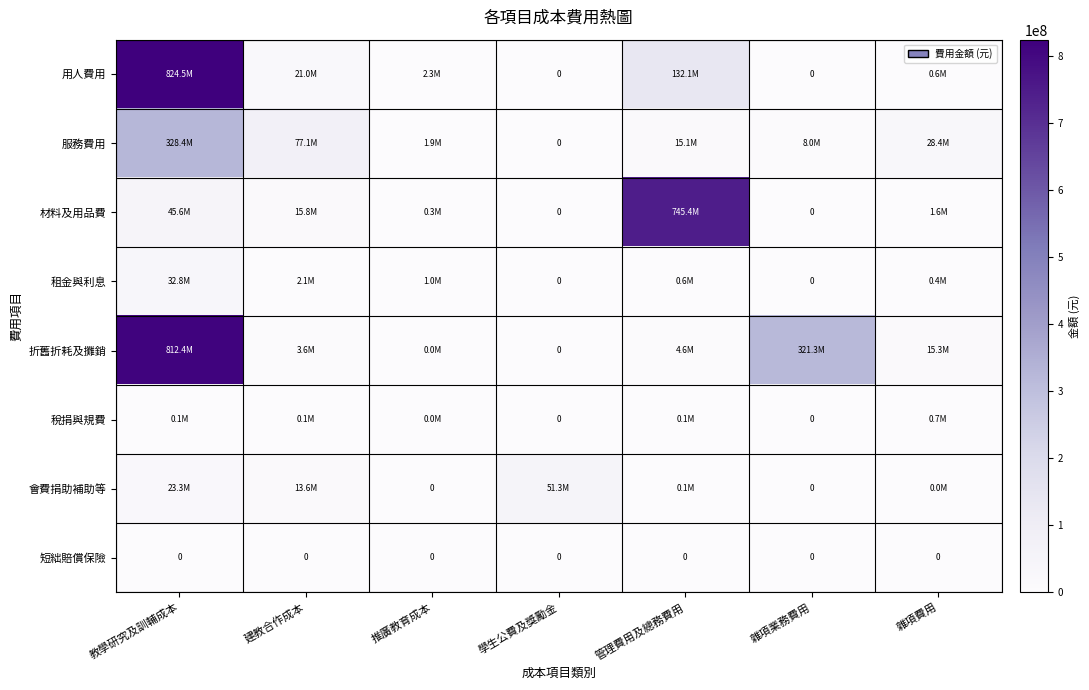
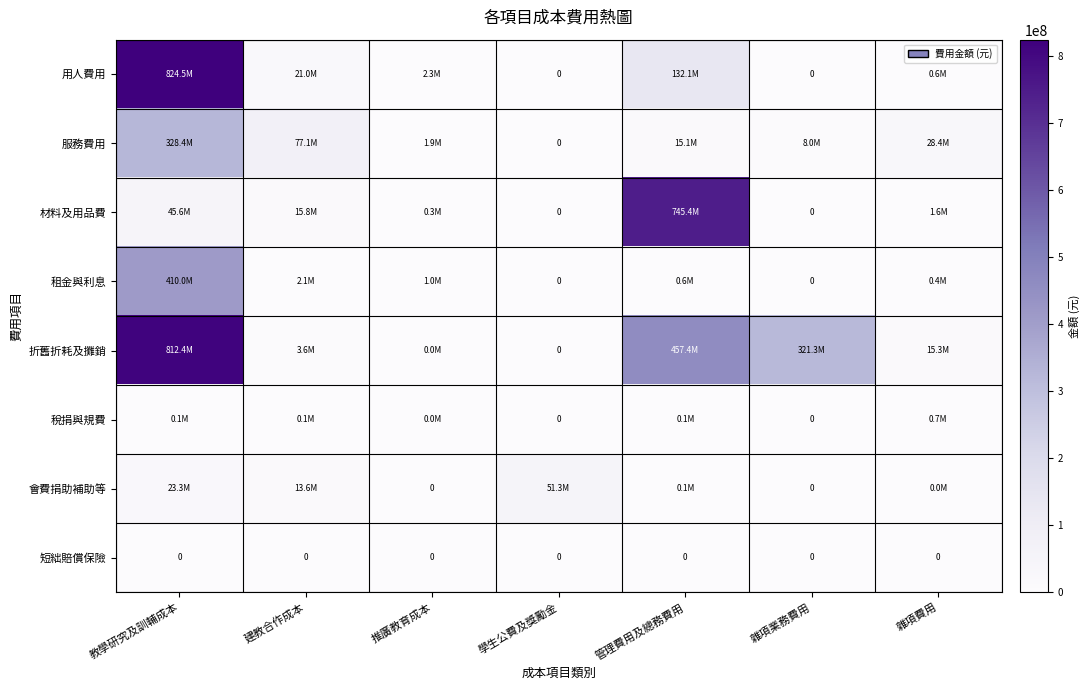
  {
    "用人費用": {
      "教學研究及訓輔成本": "824.5M",
      "建教合作成本": "21.0M",
      "推廣教育成本": "2.3M",
      "學生公費及獎勵金": "0",
      "管理費用及總務費用": "132.1M",
      "雜項業務費用": "0",
      "雜項費用": "0.6M"
    },
    "服務費用": {
      "教學研究及訓輔成本": "328.4M",
      "建教合作成本": "77.1M",
      "推廣教育成本": "1.9M",
      "學生公費及獎勵金": "0",
      "管理費用及總務費用": "15.1M",
      "雜項業務費用": "8.0M",
      "雜項費用": "28.4M"
    },
    "材料及用品費": {
      "教學研究及訓輔成本": "45.6M",
      "建教合作成本": "15.8M",
      "推廣教育成本": "0.3M",
      "學生公費及獎勵金": "0",
      "管理費用及總務費用": "745.4M",
      "雜項業務費用": "0",
      "雜項費用": "1.6M"
    },
    "租金與利息": {
-     "教學研究及訓輔成本": "32.8M",
+     "教學研究及訓輔成本": "410.0M",
      "建教合作成本": "2.1M",
      "推廣教育成本": "1.0M",
      "學生公費及獎勵金": "0",
      "管理費用及總務費用": "0.6M",
      "雜項業務費用": "0",
      "雜項費用": "0.4M"
    },
    "折舊折耗及攤銷": {
      "教學研究及訓輔成本": "812.4M",
      "建教合作成本": "3.6M",
      "推廣教育成本": "0.0M",
      "學生公費及獎勵金": "0",
-     "管理費用及總務費用": "4.6M",
+     "管理費用及總務費用": "457.4M",
      "雜項業務費用": "321.3M",
      "雜項費用": "15.3M"
    },
    "稅捐與規費": {
      "教學研究及訓輔成本": "0.1M",
      "建教合作成本": "0.1M",
      "推廣教育成本": "0.0M",
      "學生公費及獎勵金": "0",
      "管理費用及總務費用": "0.1M",
      "雜項業務費用": "0",
      "雜項費用": "0.7M"
    },
    "會費捐助補助等": {
      "教學研究及訓輔成本": "23.3M",
      "建教合作成本": "13.6M",
      "推廣教育成本": "0",
      "學生公費及獎勵金": "51.3M",
      "管理費用及總務費用": "0.1M",
      "雜項業務費用": "0",
      "雜項費用": "0.0M"
    },
    "短絀賠償保險": {
      "教學研究及訓輔成本": "0",
      "建教合作成本": "0",
      "推廣教育成本": "0",
      "學生公費及獎勵金": "0",
      "管理費用及總務費用": "0",
      "雜項業務費用": "0",
      "雜項費用": "0"
    }
  }
